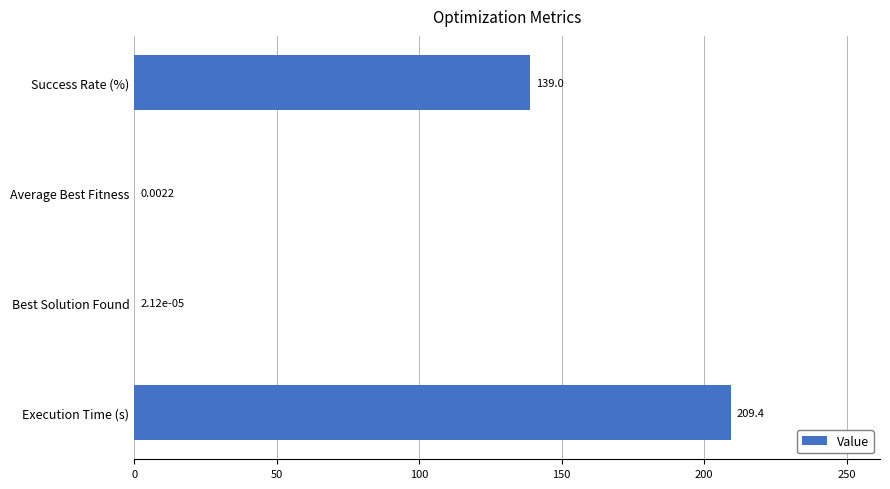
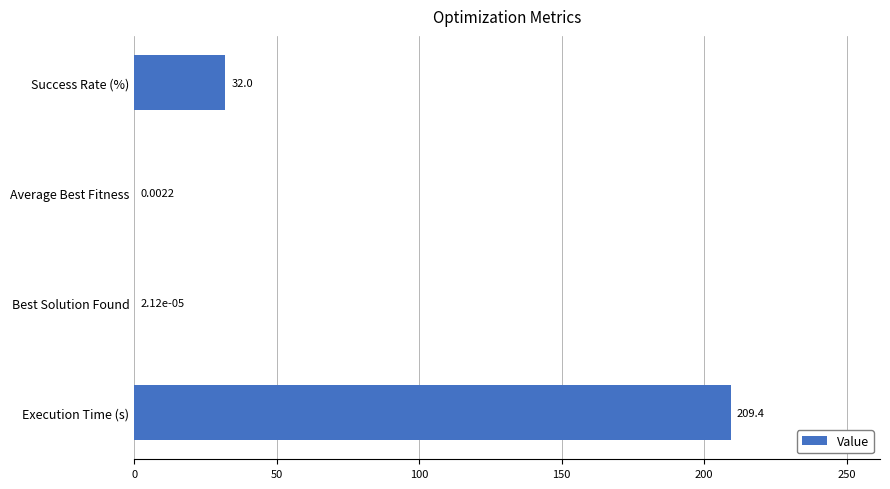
  {
-   "Success Rate (%)": "139.0",
+   "Success Rate (%)": "32.0",
    "Average Best Fitness": "0.0022",
    "Best Solution Found": "2.12e-05",
    "Execution Time (s)": "209.4"
  }
